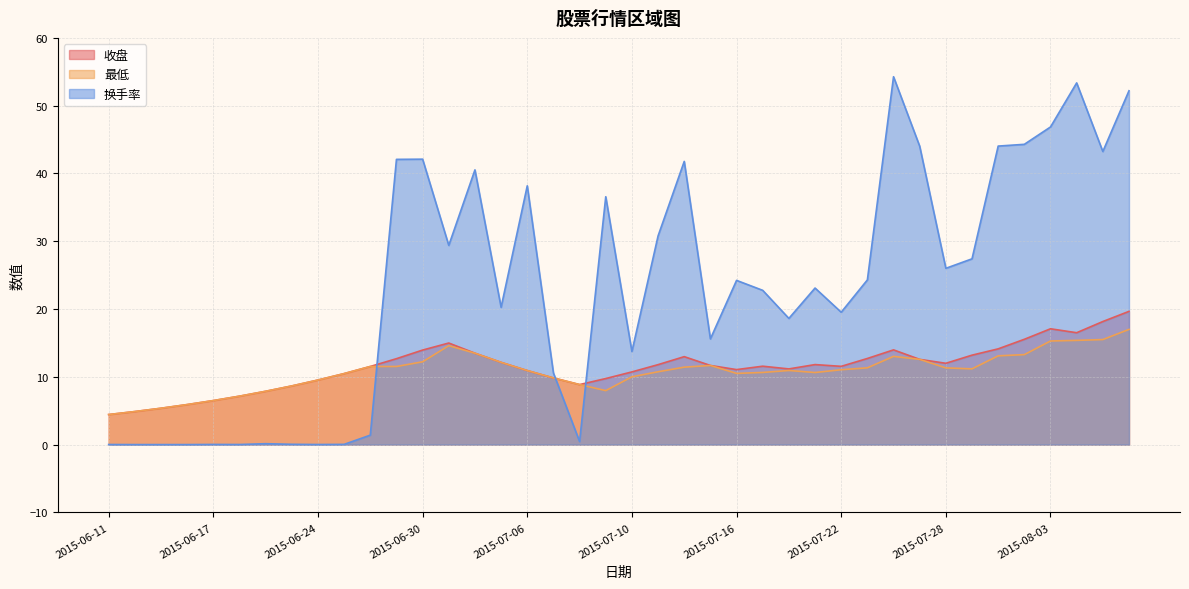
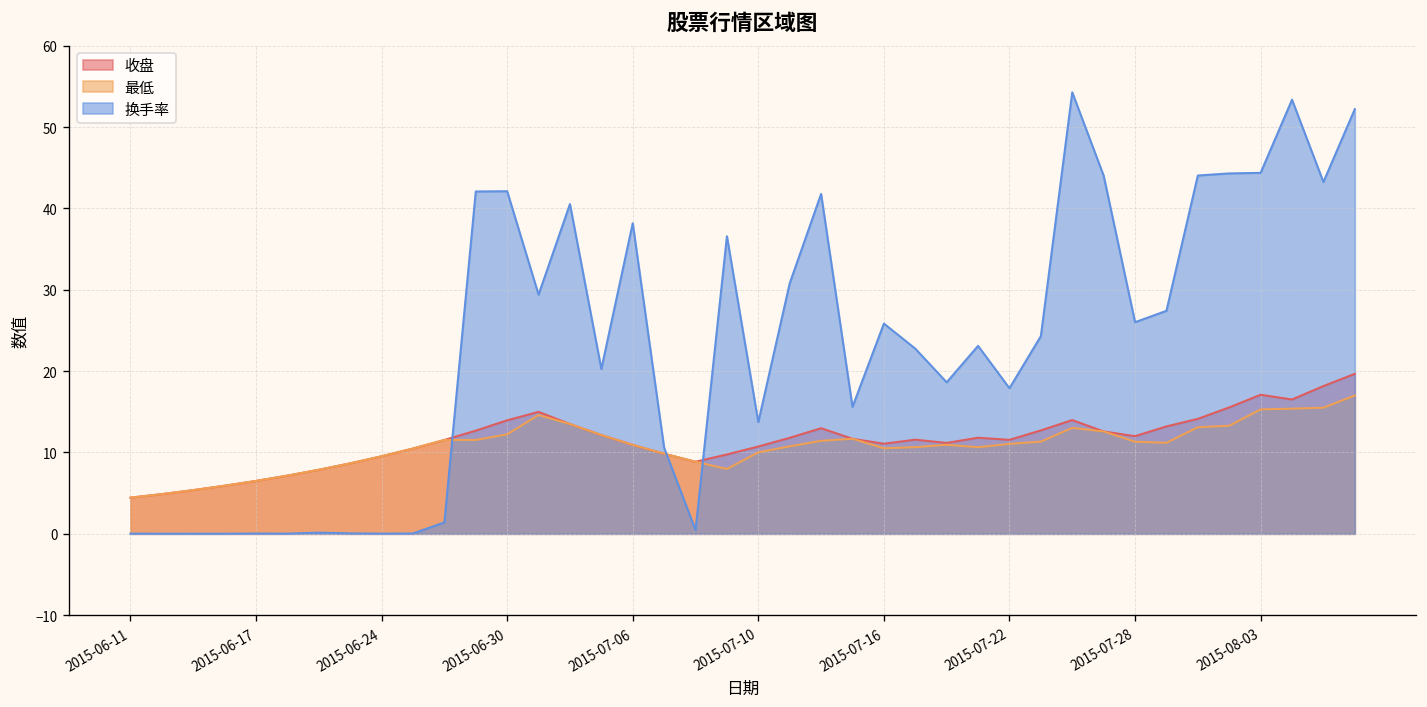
  {
    "换手率": {
      "2015-06-11": 0,
      "2015-06-17": 0,
      "2015-06-24": 0,
      "2015-06-30": 42,
      "2015-07-06": 38,
      "2015-07-10": 14,
-     "2015-07-16": 24,
-     "2015-07-22": 20,
+     "2015-07-16": 26,
+     "2015-07-22": 18,
      "2015-07-28": 26,
-     "2015-08-03": 47
+     "2015-08-03": 44
    }
  }
